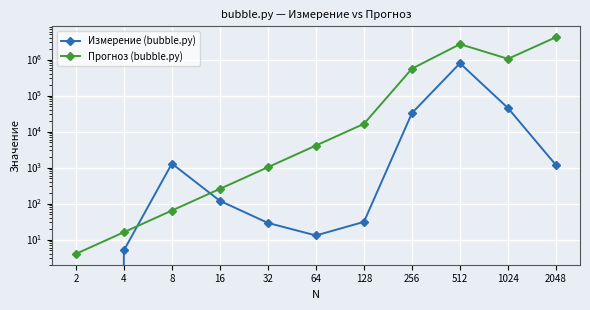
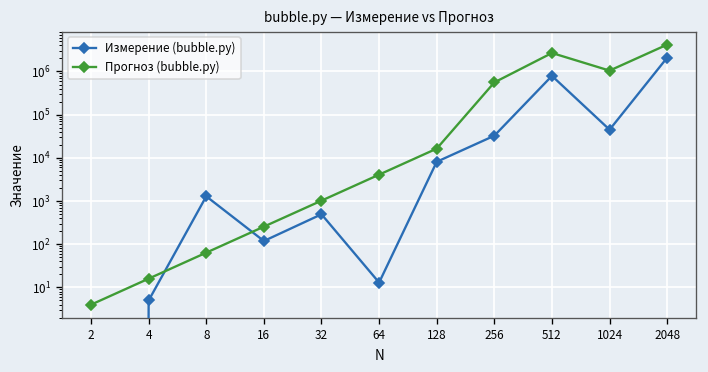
  {
    "Измерение (bubble.py)": {
      "4": 5,
      "8": 1300,
      "16": 120,
-     "32": 30,
+     "32": 500,
      "64": 13,
-     "128": 30,
+     "128": 8000,
      "256": 30000,
      "512": 800000,
      "1024": 40000,
-     "2048": 1200
+     "2048": 2000000
    },
    "Прогноз (bubble.py)": {
      "2": 4,
      "4": 20,
      "8": 60,
      "16": 300,
      "32": 1000,
      "64": 4000,
      "128": 20000,
      "256": 600000,
      "512": 3000000,
      "1024": 1000000,
      "2048": 4000000
    }
  }
